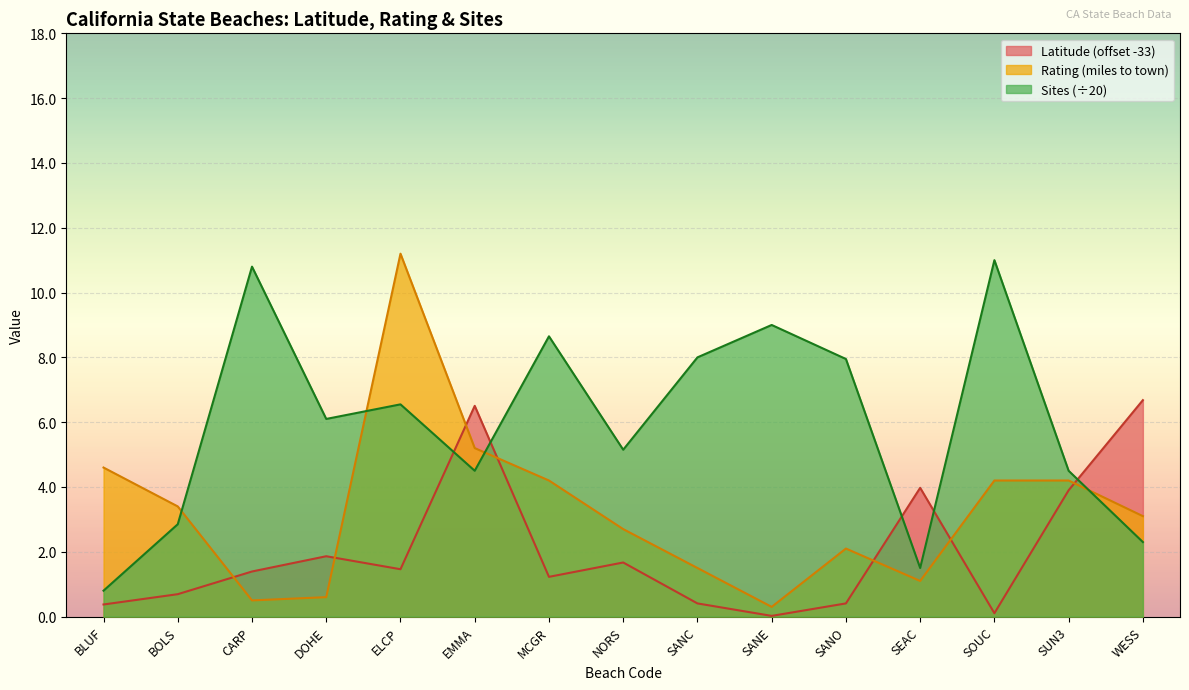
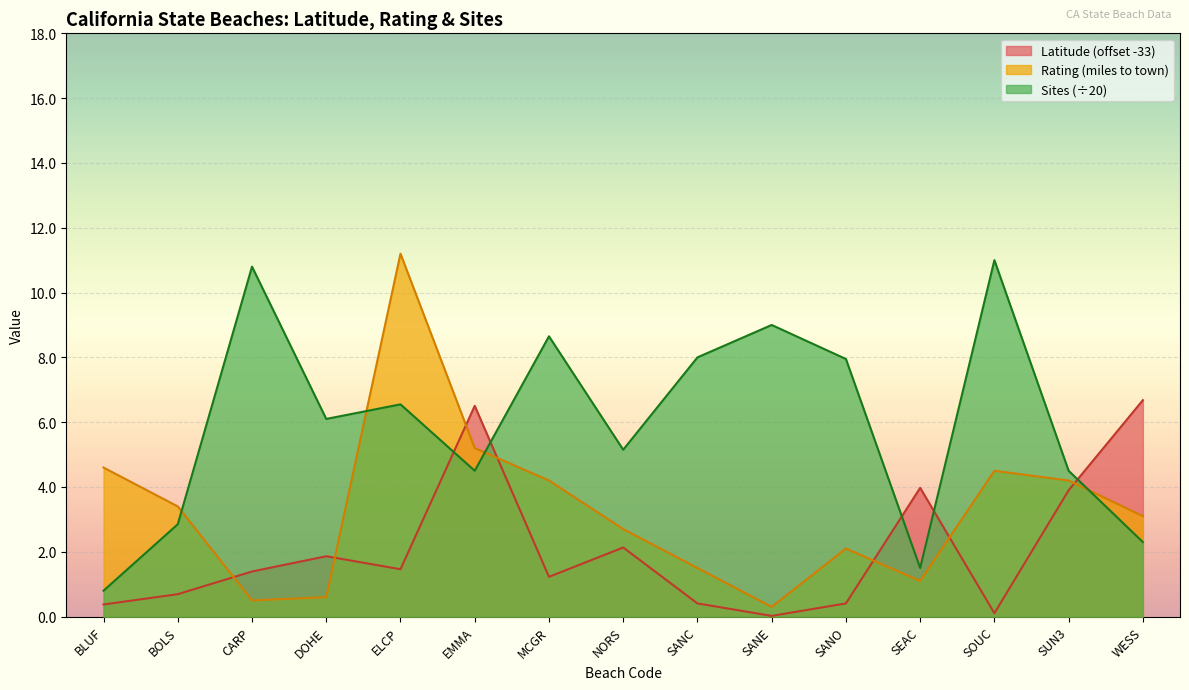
  {
    "Latitude (offset -33)": {
      "BLUF": 0.4,
      "BOLS": 0.7,
      "CARP": 1.4,
      "DOHE": 1.9,
      "ELCP": 1.5,
      "EMMA": 6.5,
      "MCGR": 1.2,
-     "NORS": 1.7,
+     "NORS": 2.1,
      "SANC": 0.4,
      "SANE": 0.0,
      "SANO": 0.4,
      "SEAC": 4.0,
      "SOUC": 0.1,
      "SUN3": 3.9,
      "WESS": 6.7
    },
    "Rating (miles to town)": {
      "BLUF": 4.6,
      "BOLS": 3.4,
      "CARP": 0.5,
      "DOHE": 0.6,
      "ELCP": 11.2,
      "EMMA": 5.2,
      "MCGR": 4.2,
      "NORS": 2.7,
      "SANC": 1.5,
      "SANE": 0.3,
      "SANO": 2.1,
      "SEAC": 1.1,
-     "SOUC": 4.2,
+     "SOUC": 4.5,
      "SUN3": 4.2,
      "WESS": 3.1
    },
    "Sites (÷20)": {
      "BLUF": 0.8,
      "BOLS": 2.9,
      "CARP": 10.8,
      "DOHE": 6.1,
      "ELCP": 6.6,
      "EMMA": 4.5,
      "MCGR": 8.7,
      "NORS": 5.2,
      "SANC": 8.0,
      "SANE": 9.0,
      "SANO": 8.0,
      "SEAC": 1.5,
      "SOUC": 11.0,
      "SUN3": 4.5,
      "WESS": 2.3
    }
  }
